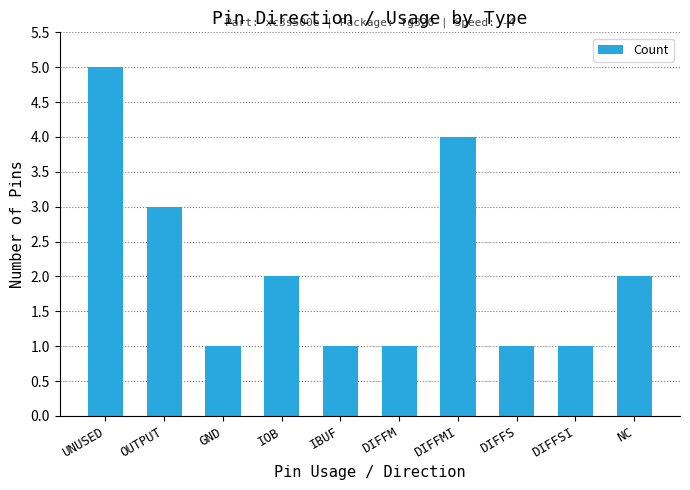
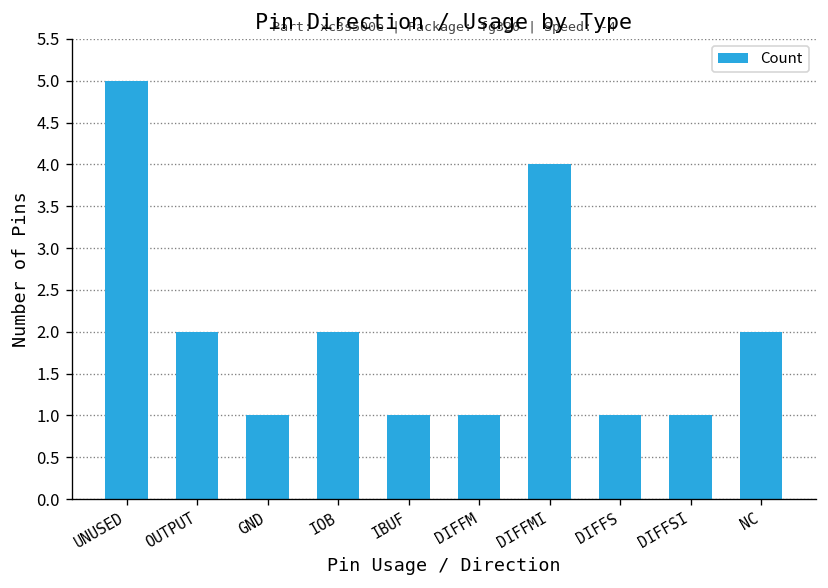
  {
    "UNUSED": 5,
-   "OUTPUT": 3,
+   "OUTPUT": 2,
    "GND": 1,
    "IOB": 2,
    "IBUF": 1,
    "DIFFM": 1,
    "DIFFMI": 4,
    "DIFFS": 1,
    "DIFFSI": 1,
    "NC": 2
  }
